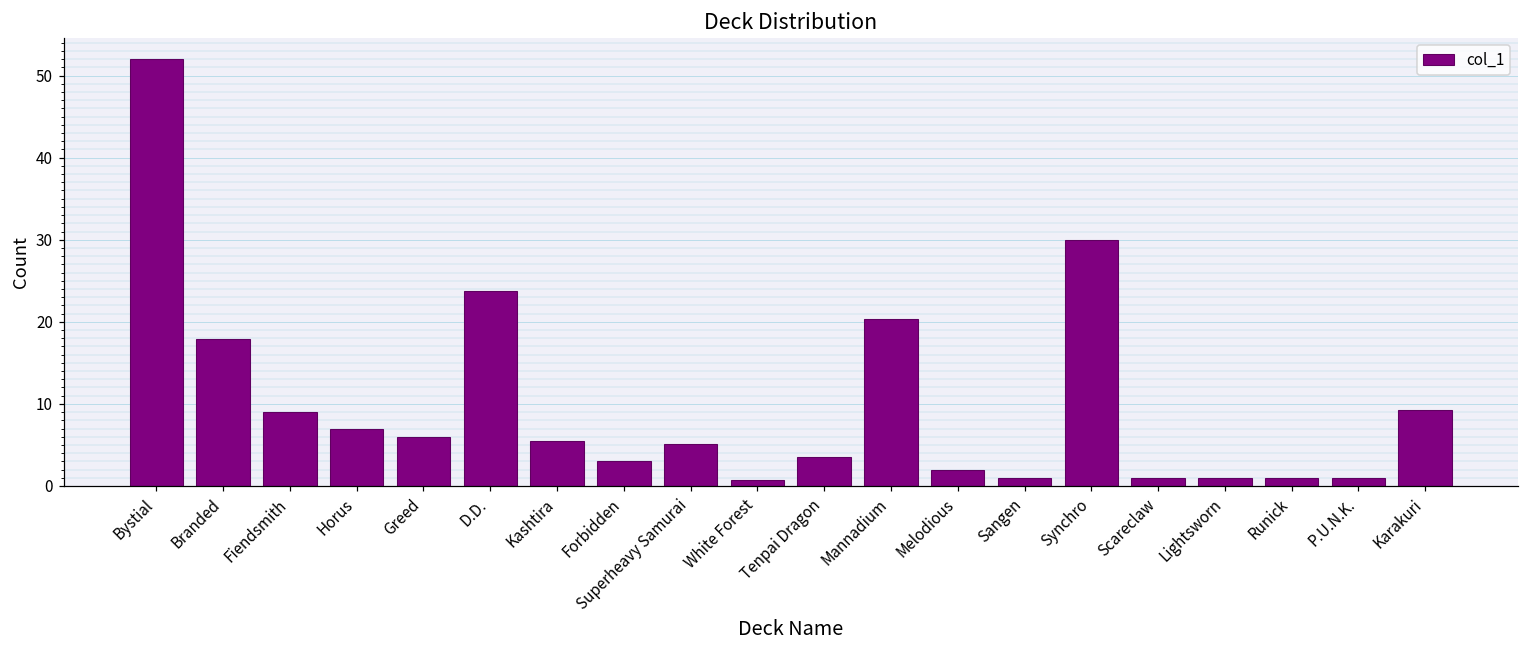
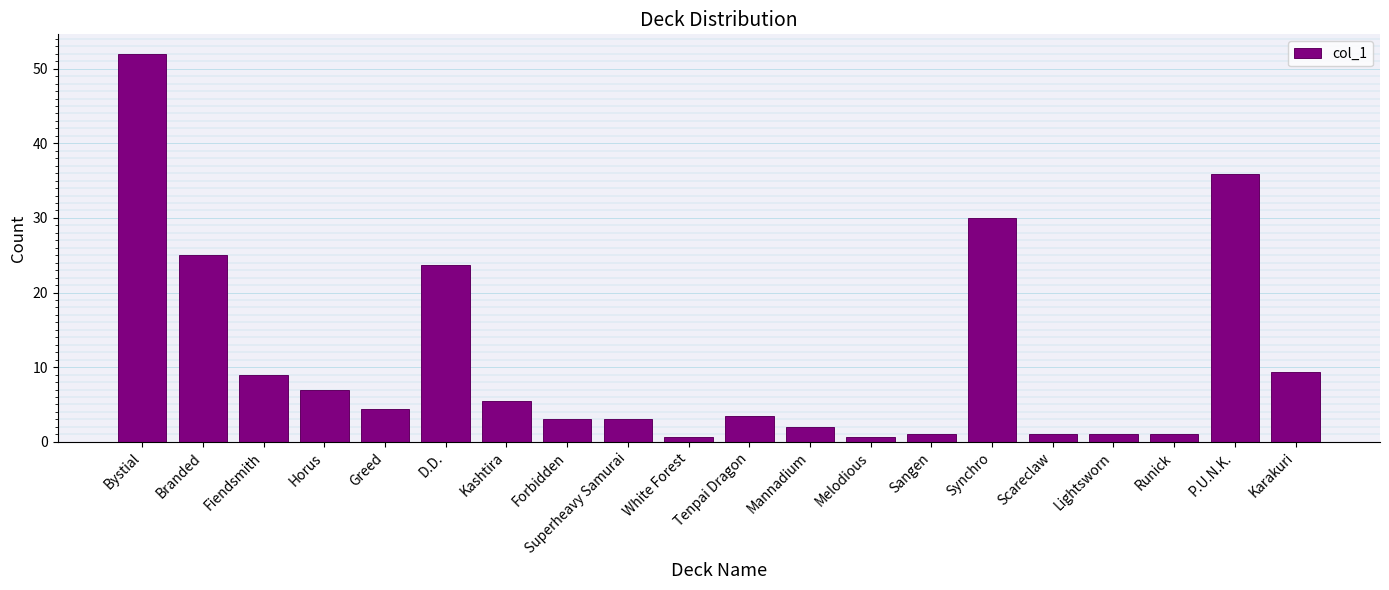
  {
    "Bystial": 52,
-   "Branded": 18,
+   "Branded": 25,
    "Fiendsmith": 9,
    "Horus": 7,
-   "Greed": 6,
+   "Greed": 4,
    "D.D.": 24,
    "Kashtira": 6,
    "Forbidden": 3,
-   "Superheavy Samurai": 5,
+   "Superheavy Samurai": 3,
    "White Forest": 1,
    "Tenpai Dragon": 4,
-   "Mannadium": 20,
-   "Melodious": 2,
+   "Mannadium": 2,
+   "Melodious": 1,
    "Sangen": 1,
    "Synchro": 30,
    "Scareclaw": 1,
    "Lightsworn": 1,
    "Runick": 1,
-   "P.U.N.K.": 1,
+   "P.U.N.K.": 36,
    "Karakuri": 9
  }
